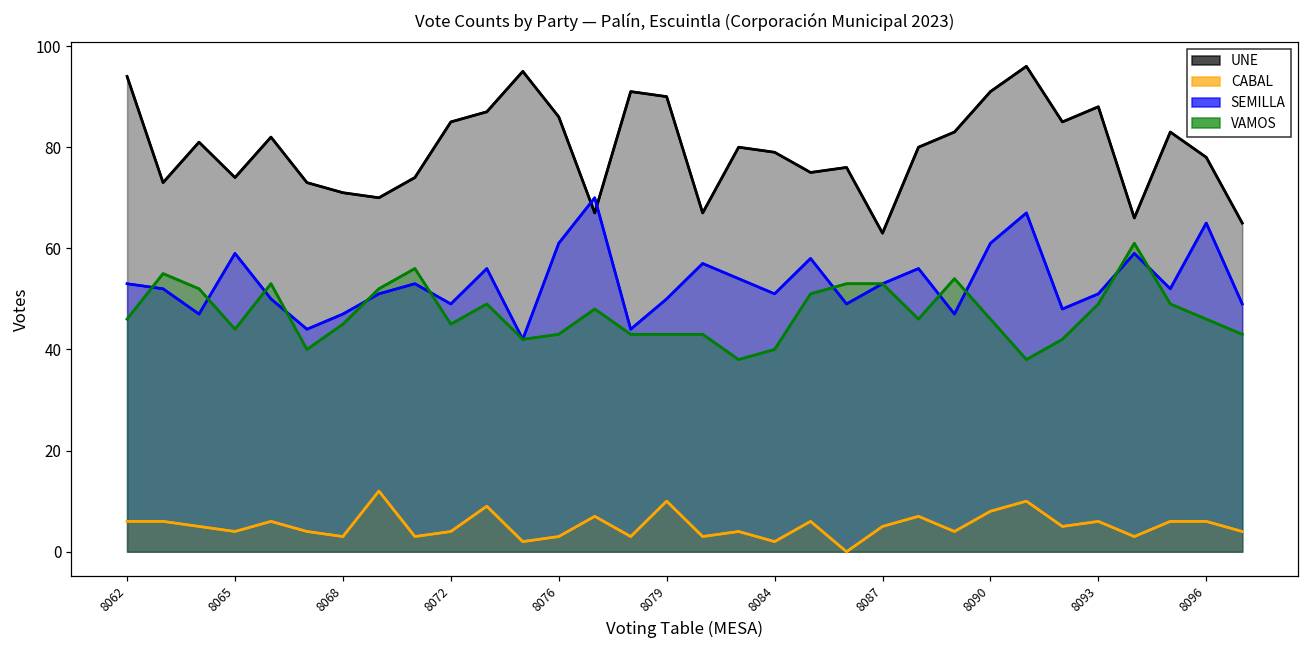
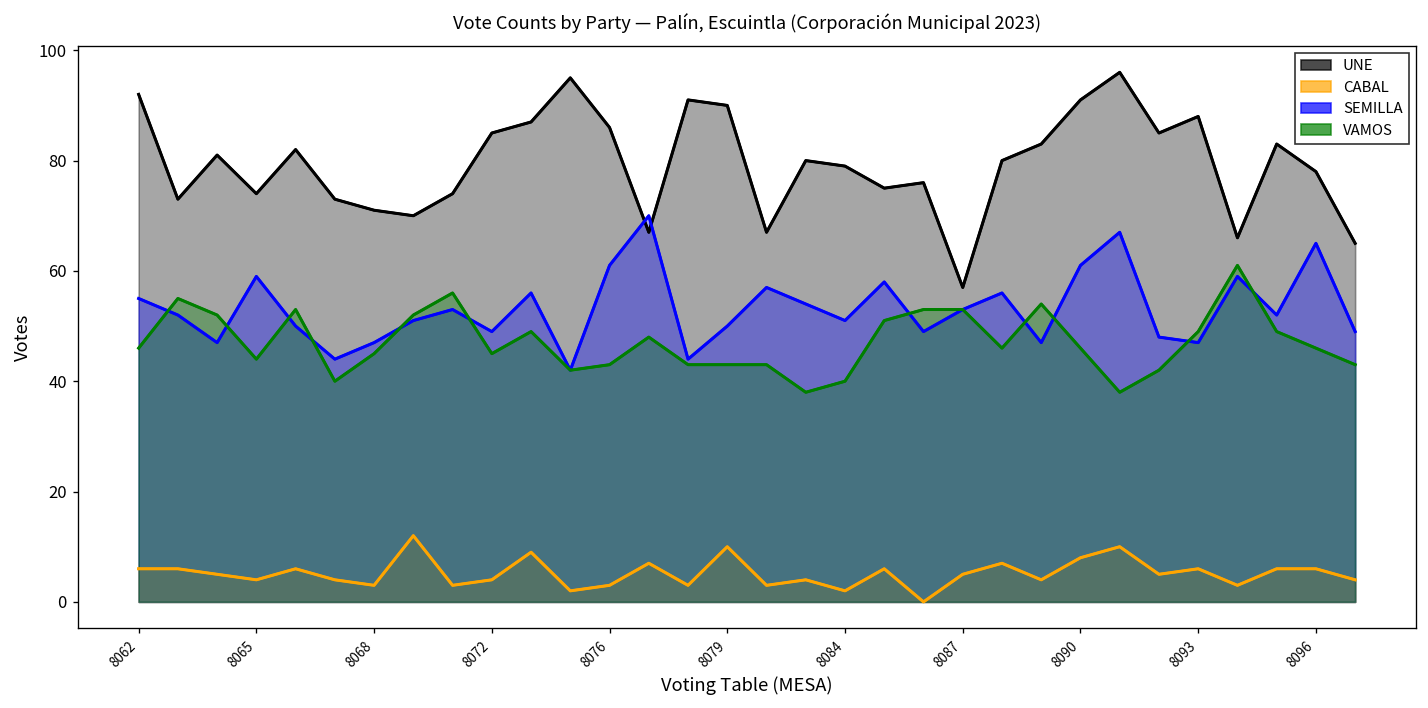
  {
    "UNE": {
-     "8062": 94,
+     "8062": 92,
      "8065": 74,
      "8068": 71,
      "8072": 85,
      "8076": 86,
      "8079": 90,
      "8084": 79,
-     "8087": 63,
+     "8087": 57,
      "8090": 91,
      "8093": 88,
      "8096": 78
    },
    "CABAL": {
      "8062": 6,
      "8065": 4,
      "8068": 3,
      "8072": 4,
      "8076": 3,
      "8079": 10,
      "8084": 2,
      "8087": 5,
      "8090": 8,
      "8093": 6,
      "8096": 6
    },
    "SEMILLA": {
-     "8062": 53,
+     "8062": 55,
      "8065": 59,
      "8068": 47,
      "8072": 49,
      "8076": 61,
      "8079": 50,
      "8084": 51,
      "8090": 61,
-     "8093": 51,
+     "8093": 47,
      "8096": 65
    },
    "VAMOS": {
      "8062": 46,
      "8065": 44,
      "8068": 45,
      "8072": 45,
      "8076": 43,
      "8079": 43,
      "8084": 40,
      "8090": 46,
      "8093": 49,
      "8096": 46
    }
  }
